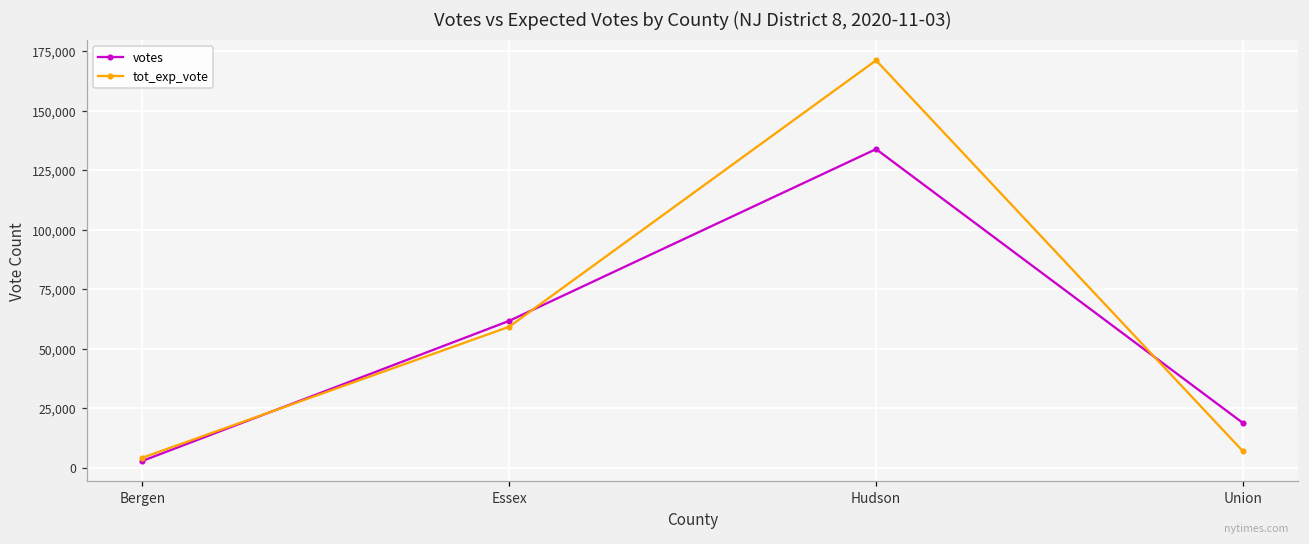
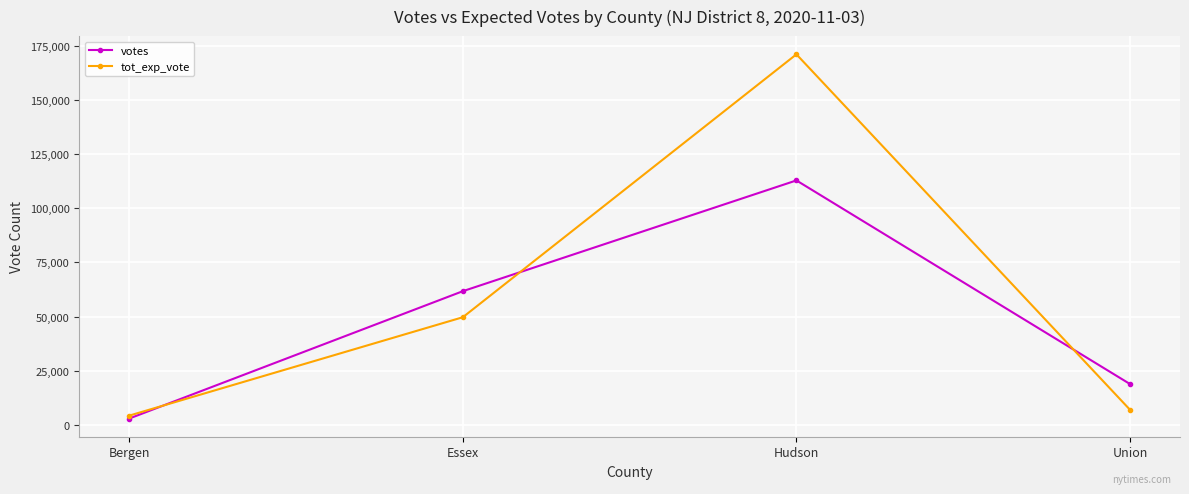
  {
    "votes": {
      "Bergen": "3,000",
      "Essex": "62,000",
-     "Hudson": "134,000",
+     "Hudson": "113,000",
      "Union": "19,000"
    },
    "tot_exp_vote": {
      "Bergen": "4,000",
-     "Essex": "59,000",
+     "Essex": "50,000",
      "Hudson": "171,000",
      "Union": "7,000"
    }
  }
